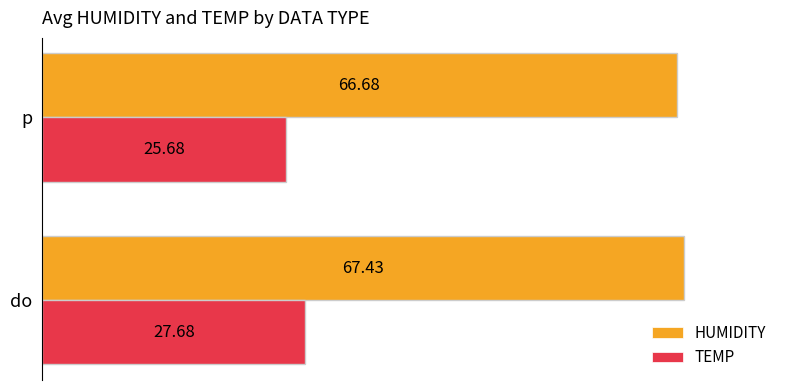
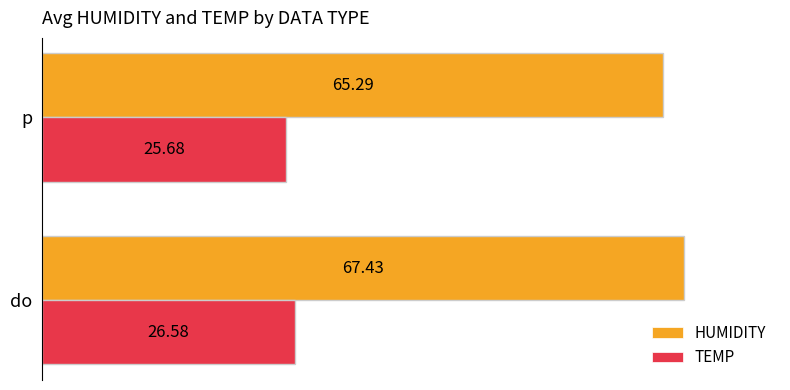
  {
    "HUMIDITY": {
-     "p": 66.68,
+     "p": 65.29,
      "do": 67.43
    },
    "TEMP": {
      "p": 25.68,
-     "do": 27.68
+     "do": 26.58
    }
  }
